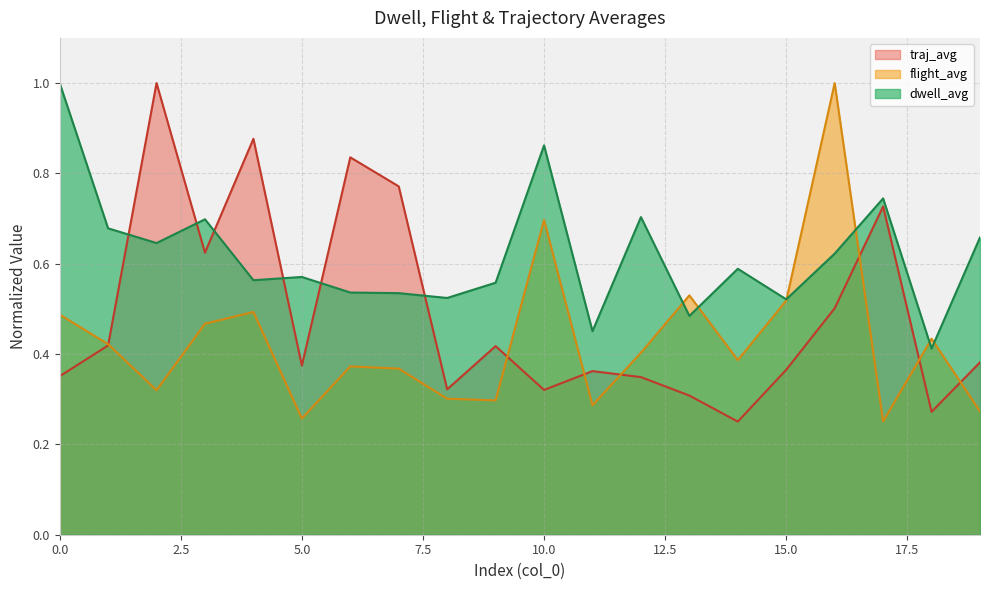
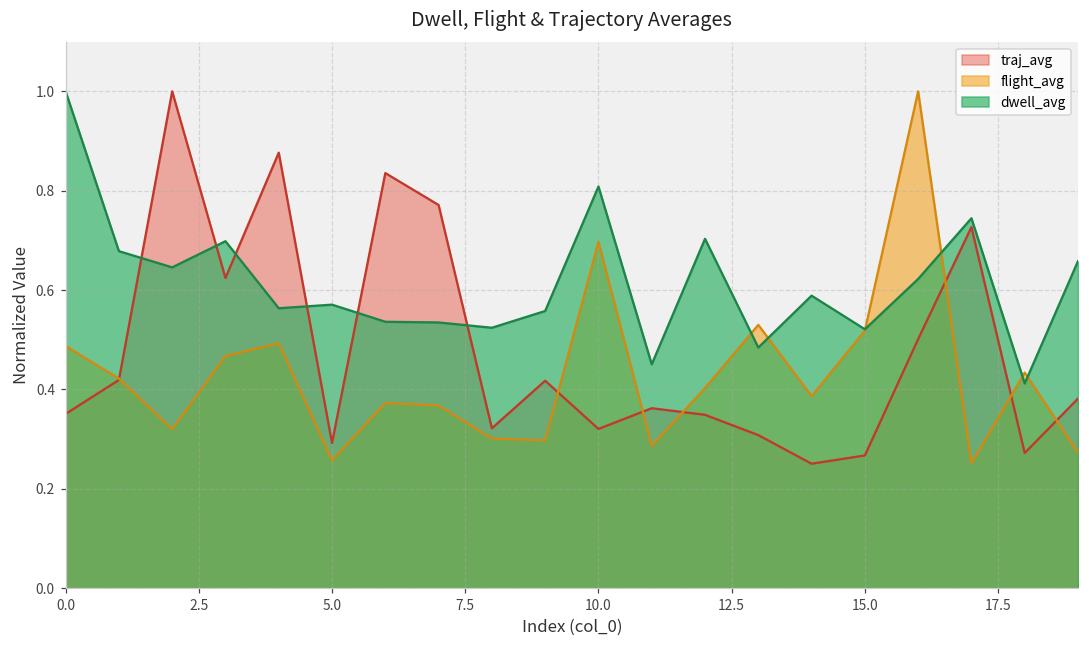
  {
    "traj_avg": {
      "0.0": 0.35,
-     "5.0": 0.37,
+     "5.0": 0.29,
      "10.0": 0.32,
-     "15.0": 0.37
+     "15.0": 0.27
    },
    "flight_avg": {
      "0.0": 0.49,
      "5.0": 0.26,
      "10.0": 0.70
    },
    "dwell_avg": {
      "0.0": 1.00,
      "5.0": 0.57,
-     "10.0": 0.86
+     "10.0": 0.81
    }
  }
